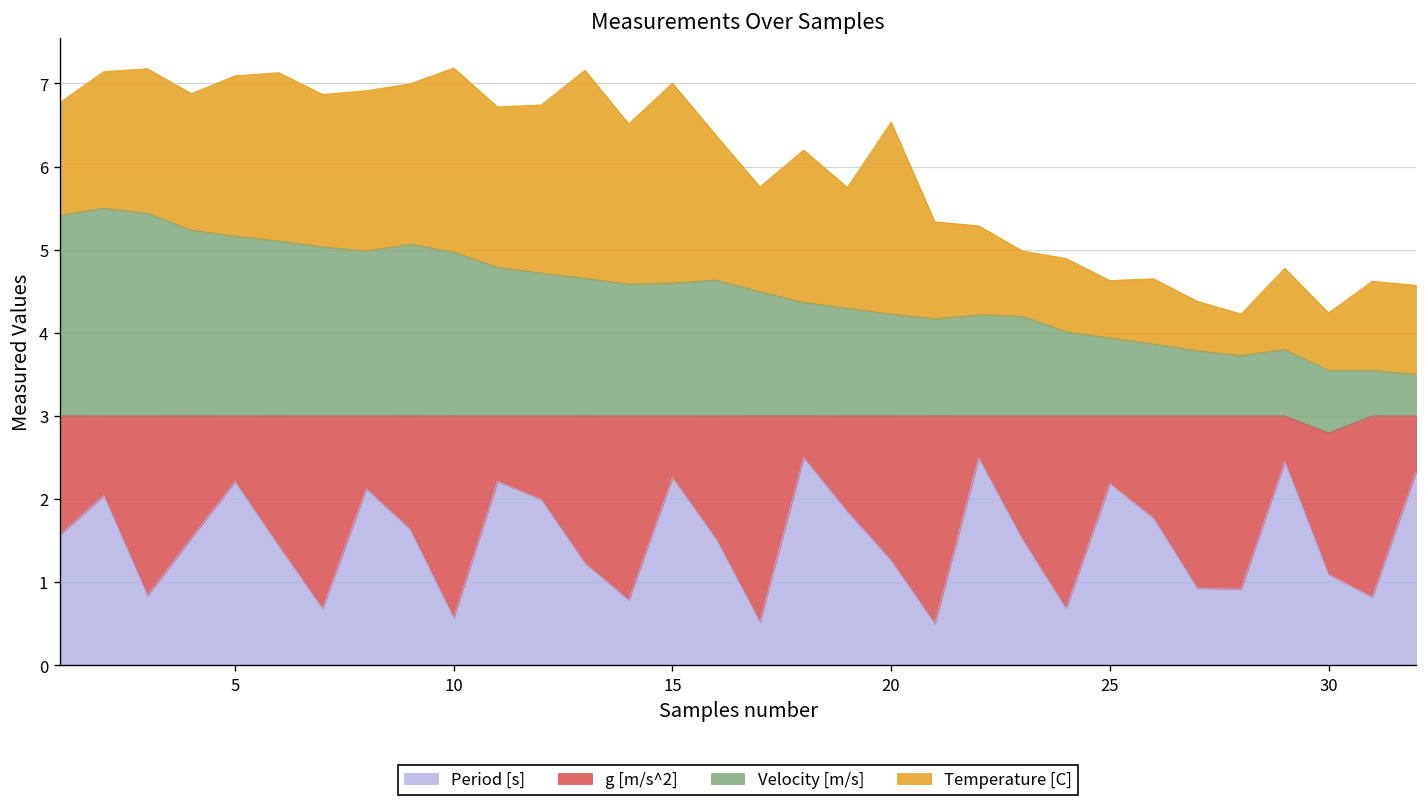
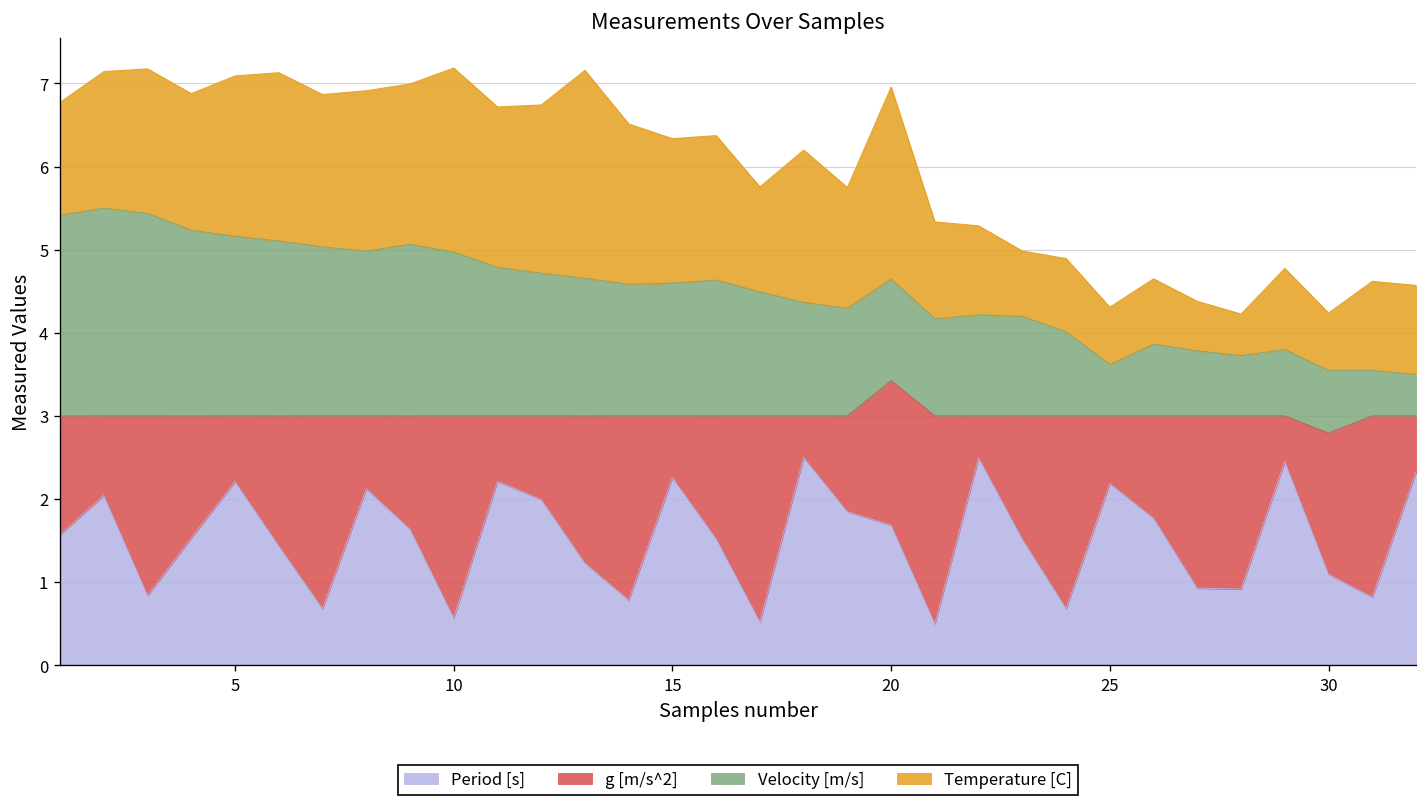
  {
    "Period [s]": {
      "5": 2.2,
      "10": 0.6,
      "15": 2.3,
-     "20": 1.3,
+     "20": 1.7,
      "25": 2.2,
      "30": 1.1
    },
    "g [m/s^2]": {
      "5": 0.8,
      "10": 2.4,
      "15": 0.7,
      "20": 1.7,
      "25": 0.8,
      "30": 1.7
    },
    "Velocity [m/s]": {
      "5": 2.2,
      "10": 2.0,
      "15": 1.6,
      "20": 1.2,
-     "25": 0.9,
+     "25": 0.6,
      "30": 0.8
    },
    "Temperature [C]": {
      "5": 1.9,
      "10": 2.2,
-     "15": 2.4,
+     "15": 1.7,
      "20": 2.3,
      "25": 0.7,
      "30": 0.7
    }
  }
